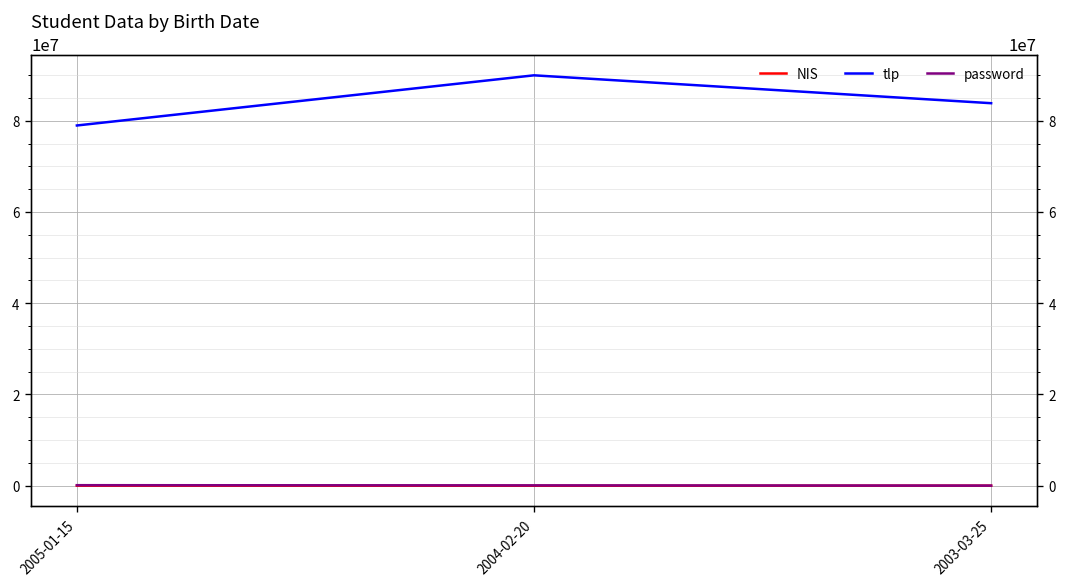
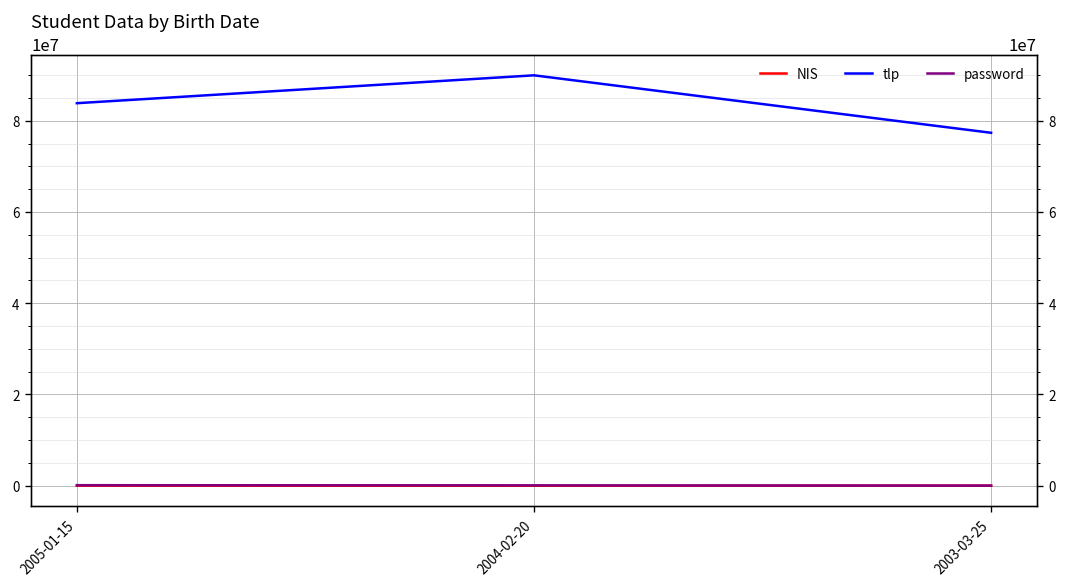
  {
    "tlp": {
-     "2005-01-15": 79000000,
+     "2005-01-15": 84000000,
      "2004-02-20": 90000000,
-     "2003-03-25": 84000000
+     "2003-03-25": 77000000
    }
  }
